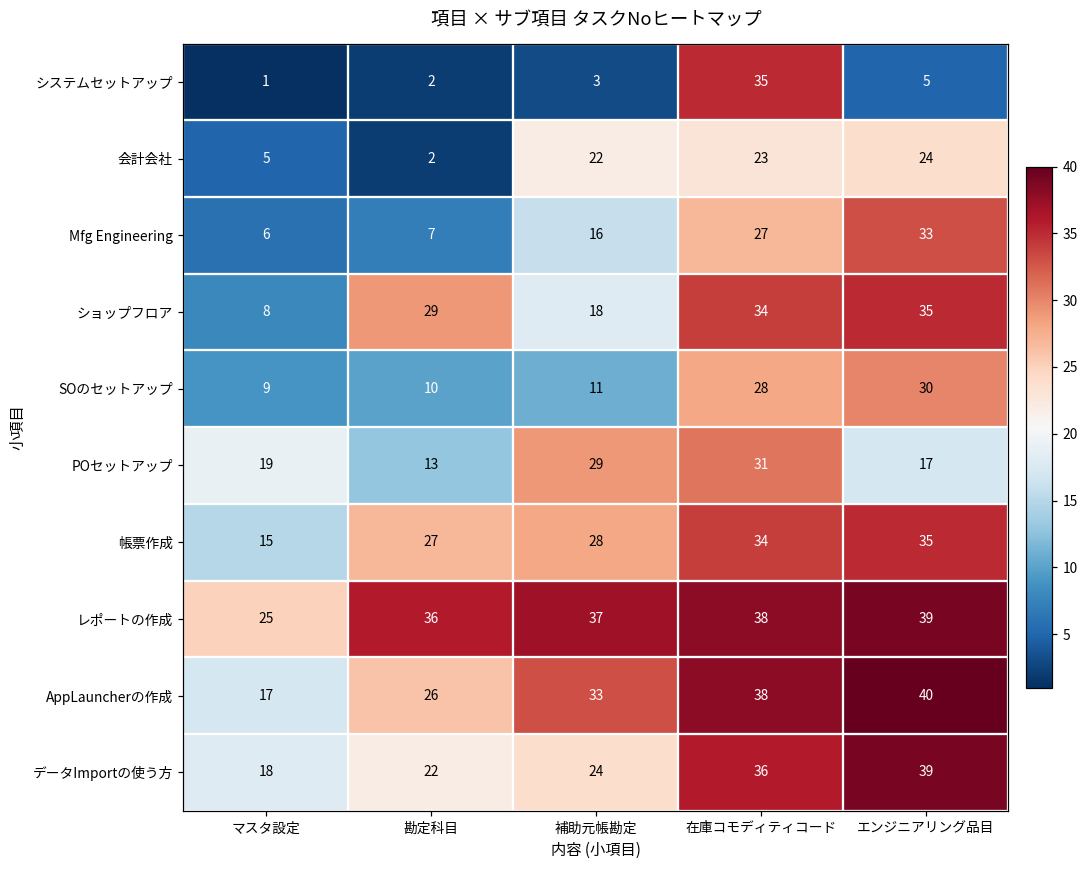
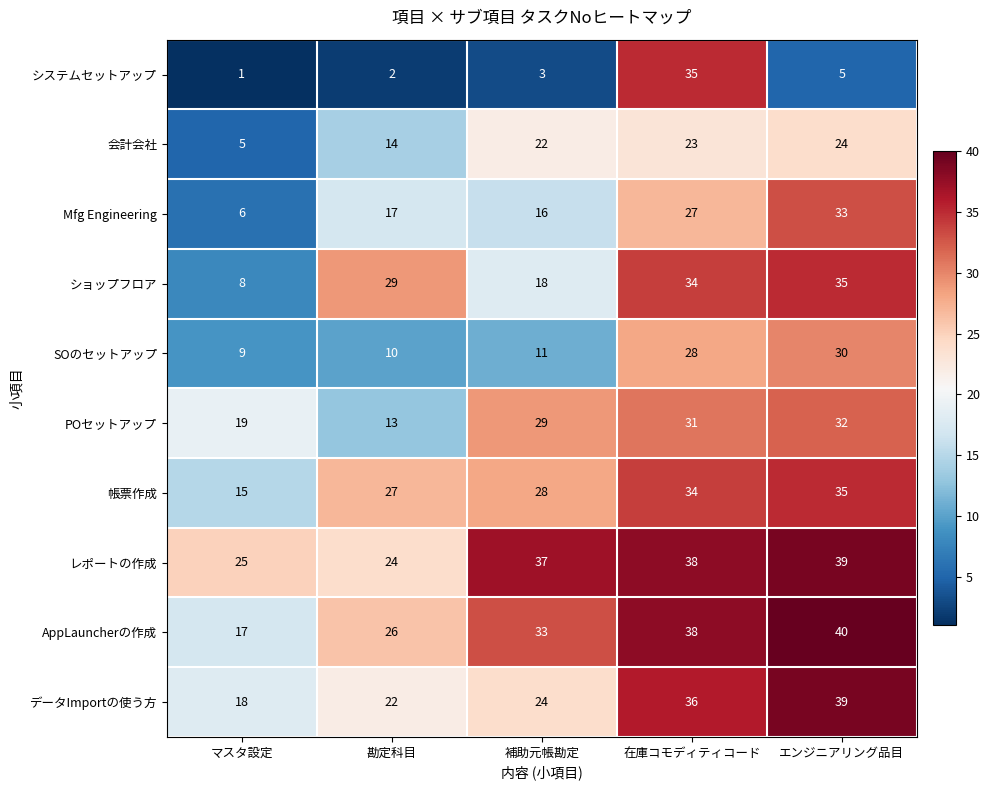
  {
    "システムセットアップ": {
      "マスタ設定": 1,
      "勘定科目": 2,
      "補助元帳勘定": 3,
      "在庫コモディティコード": 35,
      "エンジニアリング品目": 5
    },
    "会計会社": {
      "マスタ設定": 5,
-     "勘定科目": 2,
+     "勘定科目": 14,
      "補助元帳勘定": 22,
      "在庫コモディティコード": 23,
      "エンジニアリング品目": 24
    },
    "Mfg Engineering": {
      "マスタ設定": 6,
-     "勘定科目": 7,
+     "勘定科目": 17,
      "補助元帳勘定": 16,
      "在庫コモディティコード": 27,
      "エンジニアリング品目": 33
    },
    "ショップフロア": {
      "マスタ設定": 8,
      "勘定科目": 29,
      "補助元帳勘定": 18,
      "在庫コモディティコード": 34,
      "エンジニアリング品目": 35
    },
    "SOのセットアップ": {
      "マスタ設定": 9,
      "勘定科目": 10,
      "補助元帳勘定": 11,
      "在庫コモディティコード": 28,
      "エンジニアリング品目": 30
    },
    "POセットアップ": {
      "マスタ設定": 19,
      "勘定科目": 13,
      "補助元帳勘定": 29,
      "在庫コモディティコード": 31,
-     "エンジニアリング品目": 17
+     "エンジニアリング品目": 32
    },
    "帳票作成": {
      "マスタ設定": 15,
      "勘定科目": 27,
      "補助元帳勘定": 28,
      "在庫コモディティコード": 34,
      "エンジニアリング品目": 35
    },
    "レポートの作成": {
      "マスタ設定": 25,
-     "勘定科目": 36,
+     "勘定科目": 24,
      "補助元帳勘定": 37,
      "在庫コモディティコード": 38,
      "エンジニアリング品目": 39
    },
    "AppLauncherの作成": {
      "マスタ設定": 17,
      "勘定科目": 26,
      "補助元帳勘定": 33,
      "在庫コモディティコード": 38,
      "エンジニアリング品目": 40
    },
    "データImportの使う方": {
      "マスタ設定": 18,
      "勘定科目": 22,
      "補助元帳勘定": 24,
      "在庫コモディティコード": 36,
      "エンジニアリング品目": 39
    }
  }
